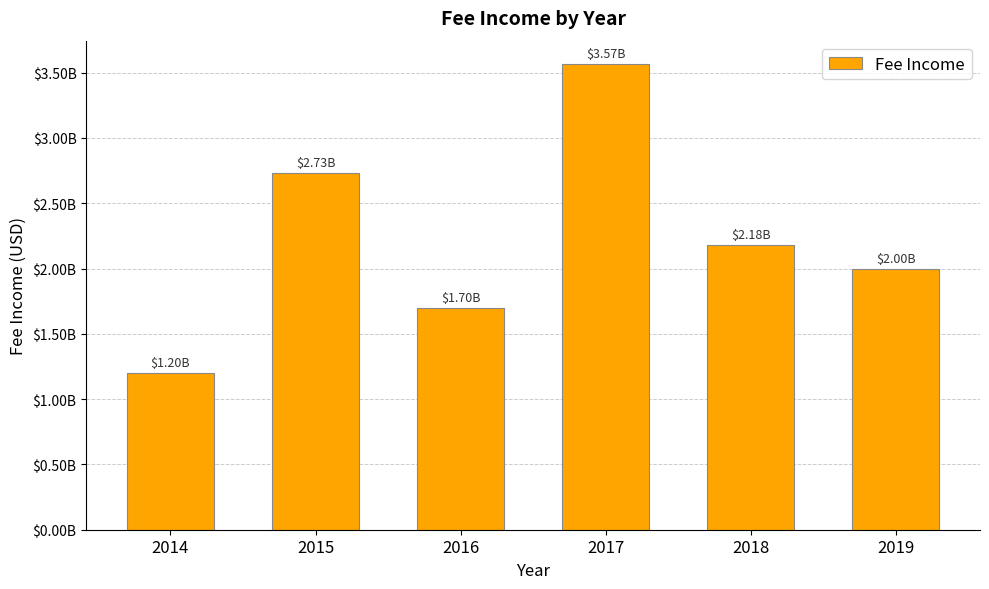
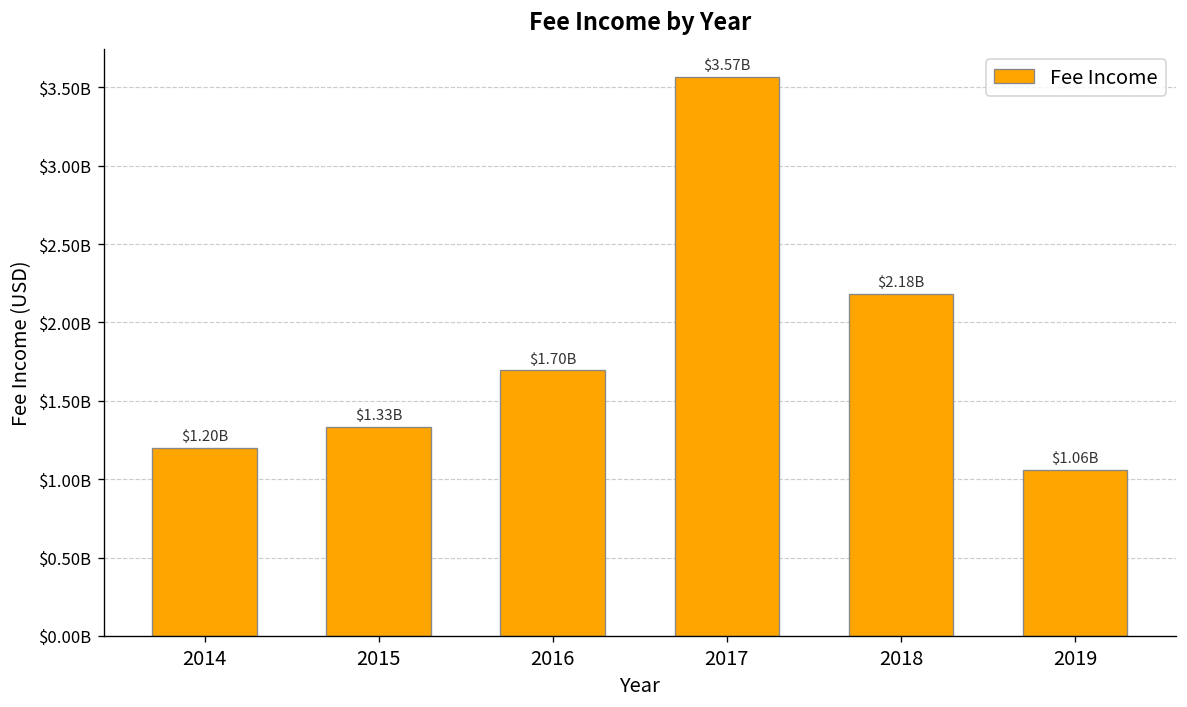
  {
    "2014": "$1.20B",
-   "2015": "$2.73B",
+   "2015": "$1.33B",
    "2016": "$1.70B",
    "2017": "$3.57B",
    "2018": "$2.18B",
-   "2019": "$2.00B"
+   "2019": "$1.06B"
  }
